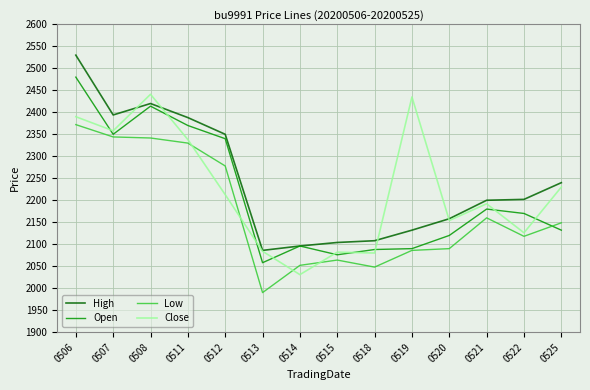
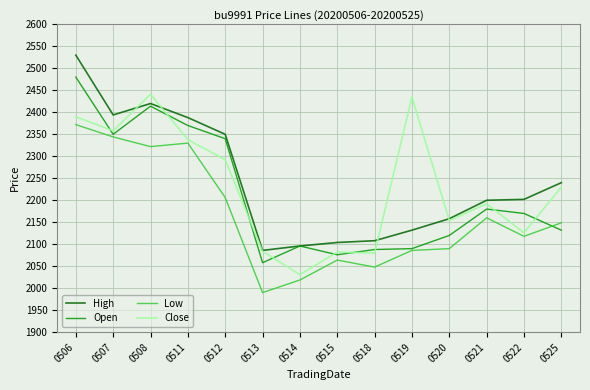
  {
    "Low": {
      "0506": 2370,
      "0507": 2340,
-     "0508": 2340,
+     "0508": 2320,
      "0511": 2330,
-     "0512": 2280,
+     "0512": 2210,
      "0513": 1990,
-     "0514": 2050,
+     "0514": 2020,
      "0515": 2060,
      "0518": 2050,
      "0520": 2090,
      "0521": 2160,
      "0522": 2120,
      "0525": 2150
    },
    "Close": {
      "0506": 2390,
      "0507": 2360,
      "0508": 2440,
      "0511": 2340,
-     "0512": 2210,
+     "0512": 2290,
      "0514": 2030,
      "0515": 2080,
      "0518": 2080,
      "0519": 2440,
      "0521": 2190,
      "0522": 2130,
      "0525": 2230
    }
  }
